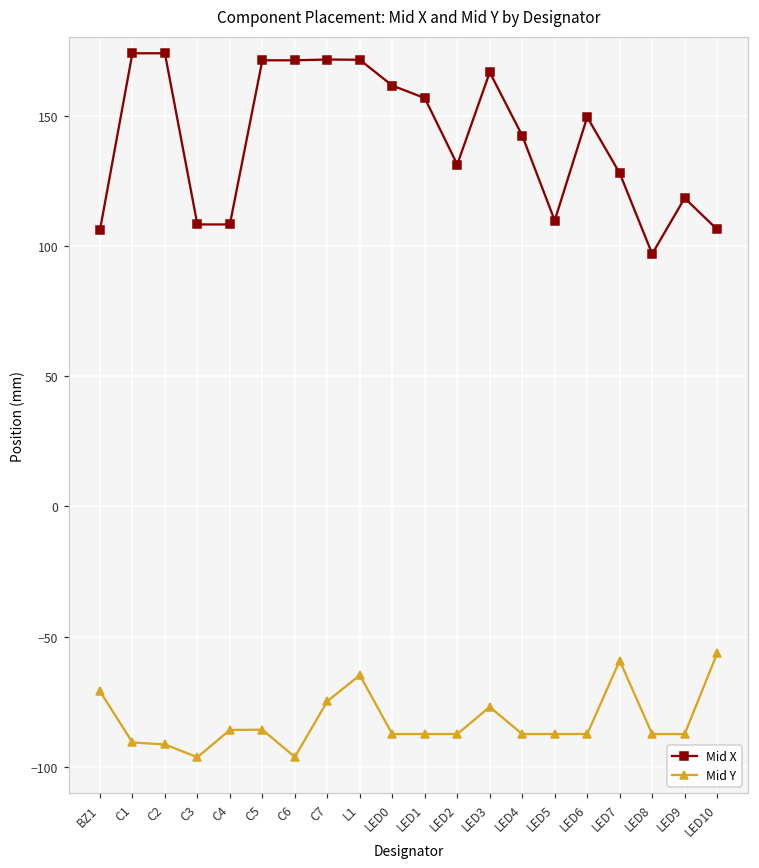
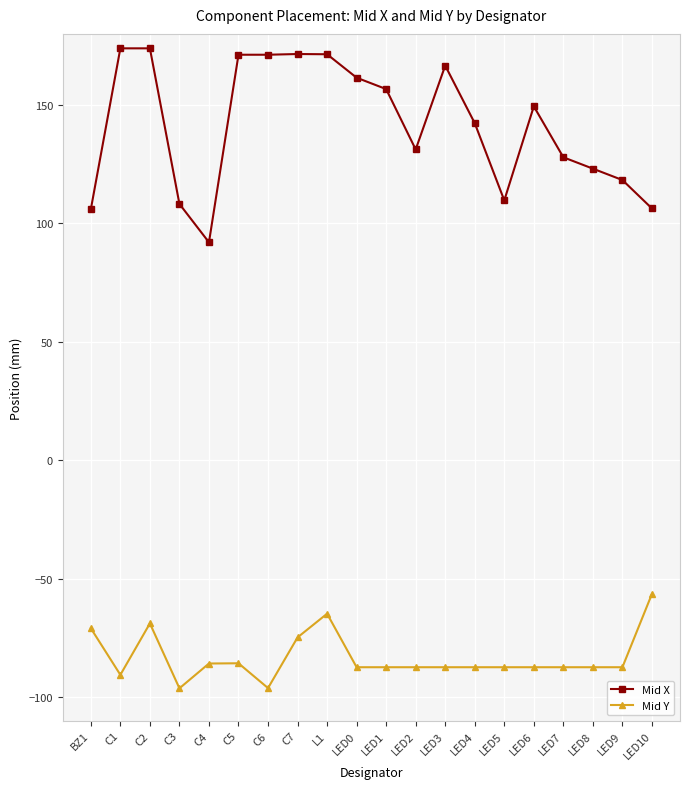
  {
    "Mid X": {
      "BZ1": 106,
      "C1": 174,
      "C2": 174,
      "C3": 108,
-     "C4": 108,
+     "C4": 92,
      "C5": 171,
      "C6": 171,
      "C7": 172,
      "L1": 171,
      "LED0": 162,
      "LED1": 157,
      "LED2": 131,
      "LED3": 167,
      "LED4": 142,
      "LED5": 110,
      "LED6": 149,
      "LED7": 128,
-     "LED8": 97,
+     "LED8": 123,
      "LED9": 118,
      "LED10": 106
    },
    "Mid Y": {
      "BZ1": -71,
      "C1": -91,
-     "C2": -91,
+     "C2": -69,
      "C3": -96,
      "C4": -86,
      "C5": -86,
      "C6": -96,
      "C7": -75,
      "L1": -65,
      "LED0": -87,
      "LED1": -87,
      "LED2": -87,
-     "LED3": -77,
+     "LED3": -87,
      "LED4": -87,
      "LED5": -87,
      "LED6": -87,
-     "LED7": -59,
+     "LED7": -87,
      "LED8": -87,
      "LED9": -87,
      "LED10": -56
    }
  }
